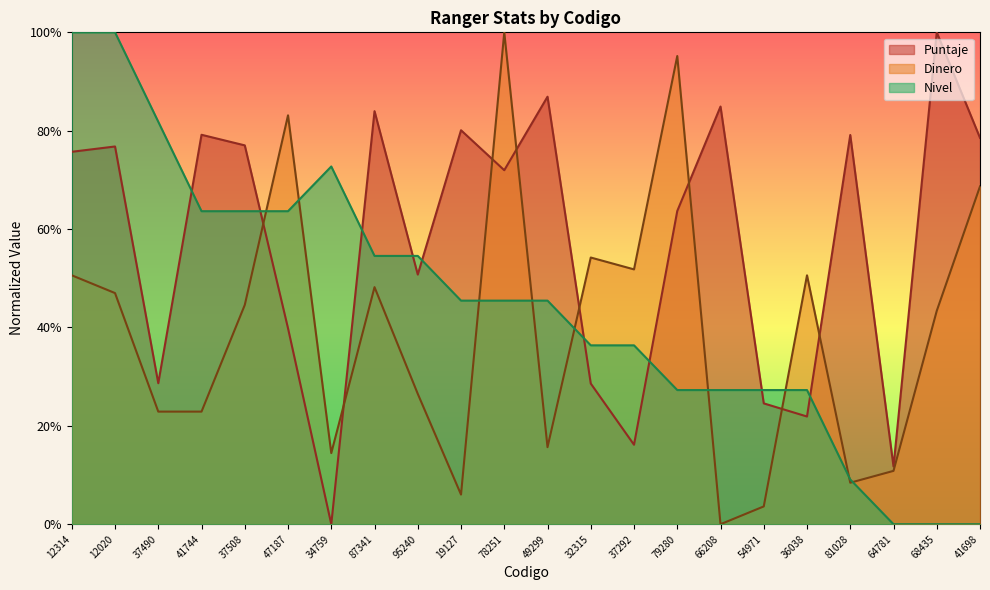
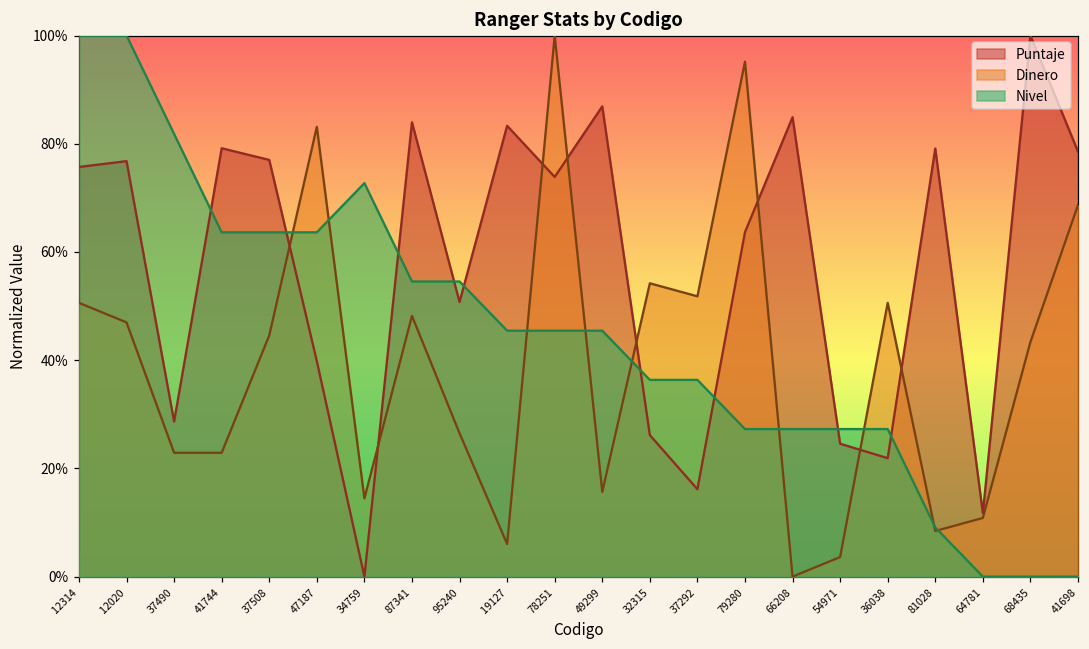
  {
    "Puntaje": {
      "12314": "76%",
      "12020": "77%",
      "37490": "29%",
      "41744": "79%",
      "37508": "77%",
      "47187": "40%",
      "34759": "0%",
      "87341": "84%",
      "95240": "51%",
-     "19127": "80%",
-     "78251": "72%",
+     "19127": "83%",
+     "78251": "74%",
      "49299": "87%",
-     "32315": "29%",
+     "32315": "26%",
      "37292": "16%",
      "79280": "64%",
      "66208": "85%",
      "54971": "25%",
      "36038": "22%",
      "81028": "79%",
      "64781": "12%",
      "68435": "100%",
      "41698": "79%"
    },
    "Dinero": {
      "12314": "51%",
      "12020": "47%",
      "37490": "23%",
      "41744": "23%",
      "37508": "45%",
      "47187": "83%",
      "34759": "14%",
      "87341": "48%",
      "95240": "27%",
      "19127": "6%",
      "78251": "100%",
      "49299": "16%",
      "32315": "54%",
      "37292": "52%",
      "79280": "95%",
      "66208": "0%",
      "54971": "4%",
      "36038": "51%",
      "81028": "8%",
      "64781": "11%",
      "68435": "43%",
      "41698": "69%"
    },
    "Nivel": {
      "12314": "100%",
      "12020": "100%",
      "37490": "82%",
      "41744": "64%",
      "37508": "64%",
      "47187": "64%",
      "34759": "73%",
      "87341": "55%",
      "95240": "55%",
      "19127": "45%",
      "78251": "45%",
      "49299": "45%",
      "32315": "36%",
      "37292": "36%",
      "79280": "27%",
      "66208": "27%",
      "54971": "27%",
      "36038": "27%",
      "81028": "9%",
      "64781": "0%",
      "68435": "0%",
      "41698": "0%"
    }
  }
